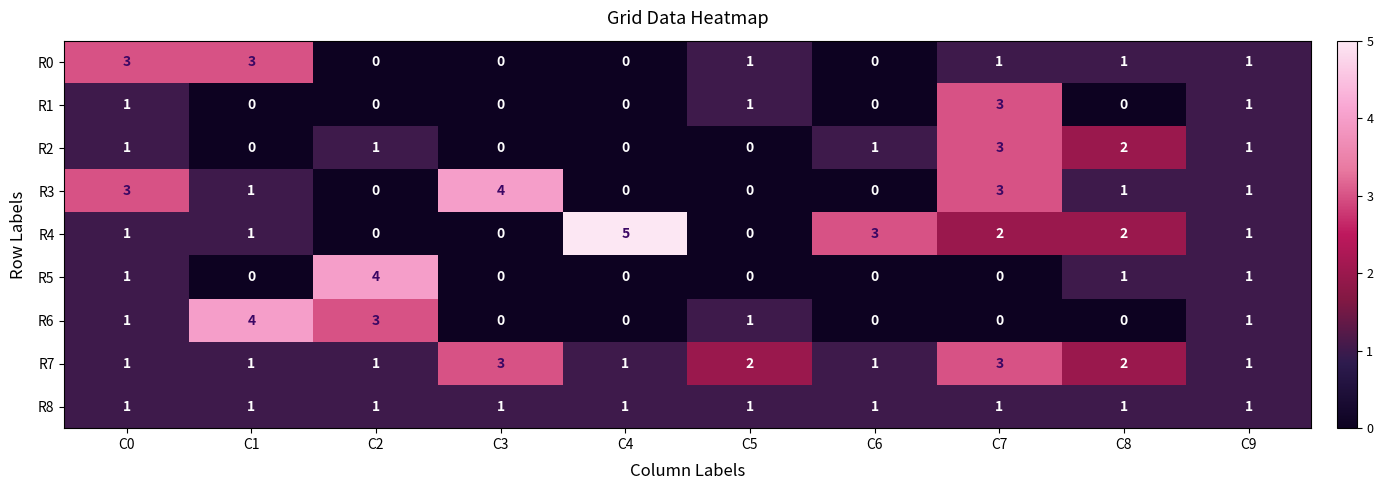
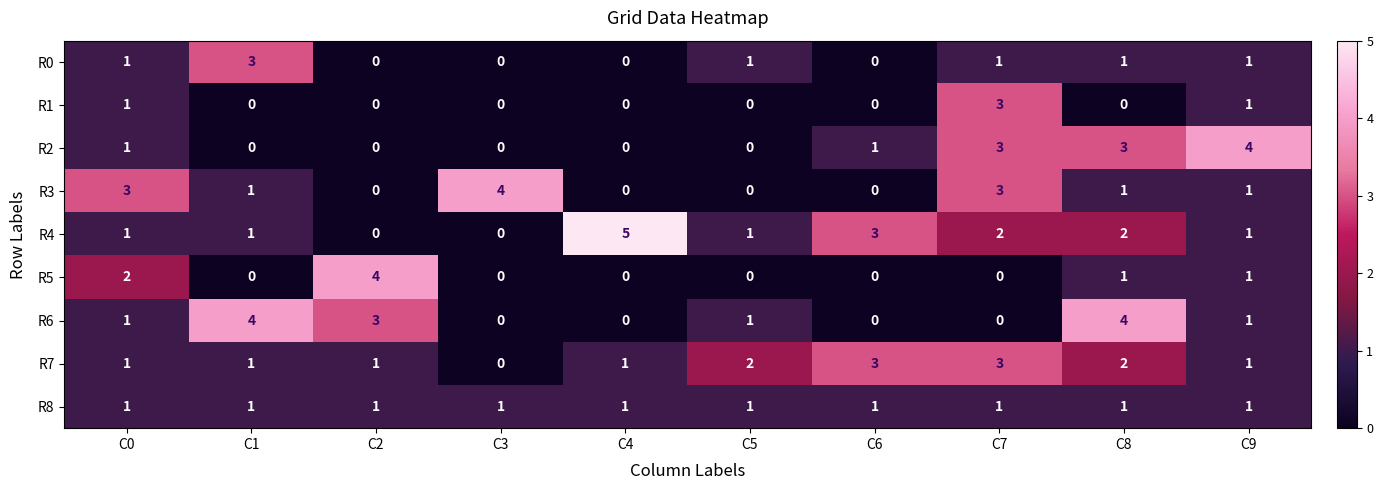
  {
    "R0": {
-     "C0": 3,
+     "C0": 1,
      "C1": 3,
      "C2": 0,
      "C3": 0,
      "C4": 0,
      "C5": 1,
      "C6": 0,
      "C7": 1,
      "C8": 1,
      "C9": 1
    },
    "R1": {
      "C0": 1,
      "C1": 0,
      "C2": 0,
      "C3": 0,
      "C4": 0,
-     "C5": 1,
+     "C5": 0,
      "C6": 0,
      "C7": 3,
      "C8": 0,
      "C9": 1
    },
    "R2": {
      "C0": 1,
      "C1": 0,
-     "C2": 1,
+     "C2": 0,
      "C3": 0,
      "C4": 0,
      "C5": 0,
      "C6": 1,
      "C7": 3,
-     "C8": 2,
-     "C9": 1
+     "C8": 3,
+     "C9": 4
    },
    "R3": {
      "C0": 3,
      "C1": 1,
      "C2": 0,
      "C3": 4,
      "C4": 0,
      "C5": 0,
      "C6": 0,
      "C7": 3,
      "C8": 1,
      "C9": 1
    },
    "R4": {
      "C0": 1,
      "C1": 1,
      "C2": 0,
      "C3": 0,
      "C4": 5,
-     "C5": 0,
+     "C5": 1,
      "C6": 3,
      "C7": 2,
      "C8": 2,
      "C9": 1
    },
    "R5": {
-     "C0": 1,
+     "C0": 2,
      "C1": 0,
      "C2": 4,
      "C3": 0,
      "C4": 0,
      "C5": 0,
      "C6": 0,
      "C7": 0,
      "C8": 1,
      "C9": 1
    },
    "R6": {
      "C0": 1,
      "C1": 4,
      "C2": 3,
      "C3": 0,
      "C4": 0,
      "C5": 1,
      "C6": 0,
      "C7": 0,
-     "C8": 0,
+     "C8": 4,
      "C9": 1
    },
    "R7": {
      "C0": 1,
      "C1": 1,
      "C2": 1,
-     "C3": 3,
+     "C3": 0,
      "C4": 1,
      "C5": 2,
-     "C6": 1,
+     "C6": 3,
      "C7": 3,
      "C8": 2,
      "C9": 1
    },
    "R8": {
      "C0": 1,
      "C1": 1,
      "C2": 1,
      "C3": 1,
      "C4": 1,
      "C5": 1,
      "C6": 1,
      "C7": 1,
      "C8": 1,
      "C9": 1
    }
  }
